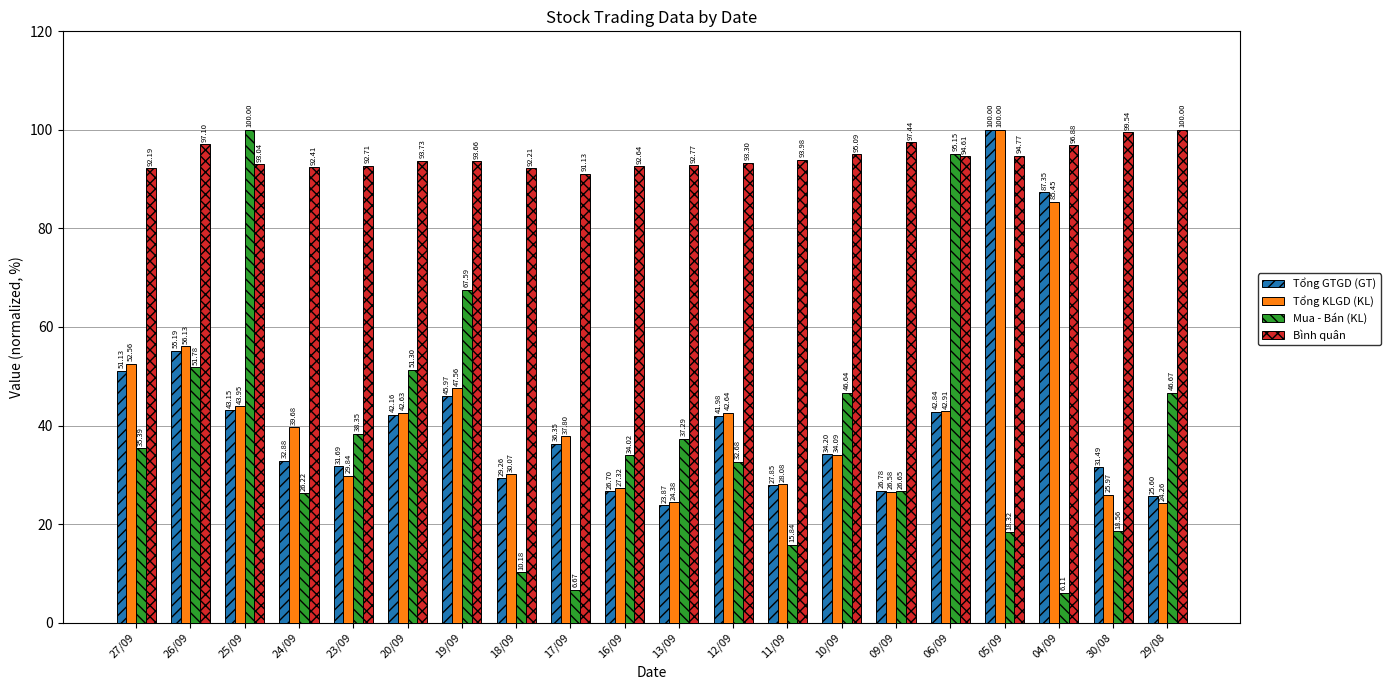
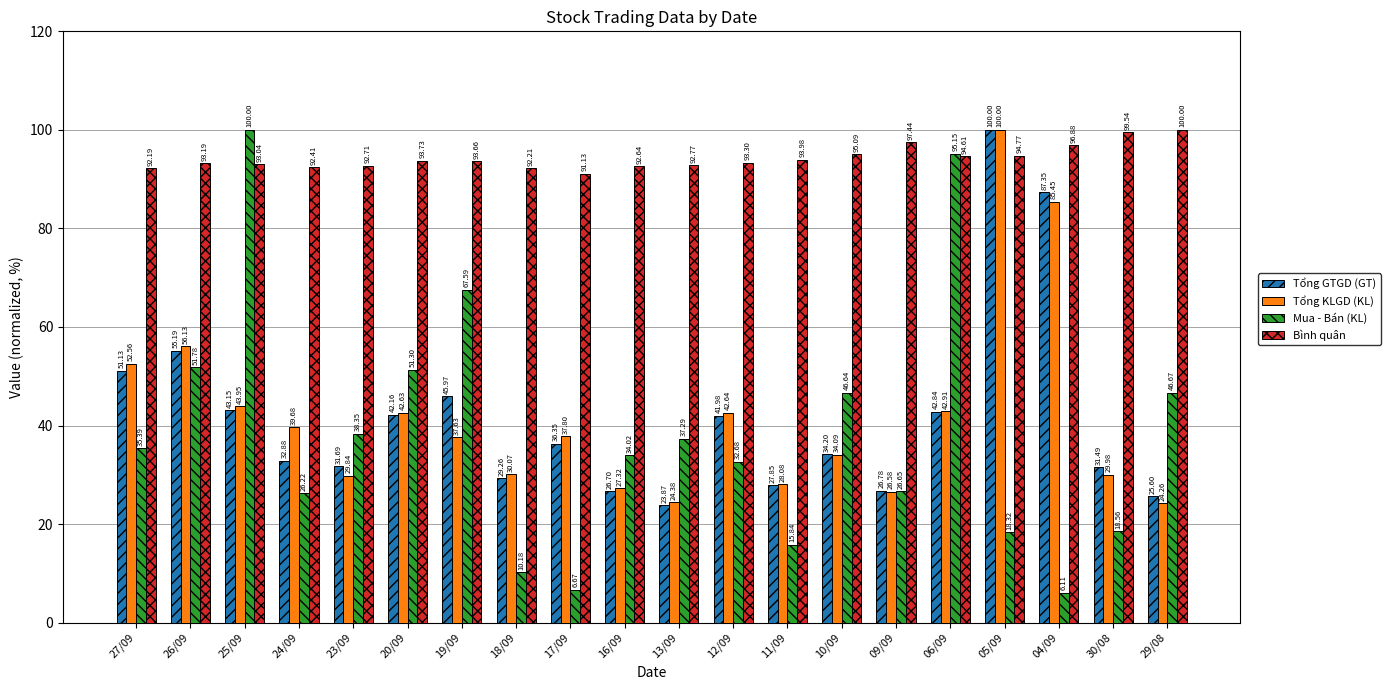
  {
    "Tổng GTGD (GT)": {
      "27/09": 51.13,
      "26/09": 55.19,
      "25/09": 43.15,
      "24/09": 32.88,
      "23/09": 31.69,
      "20/09": 42.16,
      "19/09": 45.97,
      "18/09": 29.26,
      "17/09": 36.35,
      "16/09": 26.70,
      "13/09": 23.87,
      "12/09": 41.98,
      "11/09": 27.85,
      "10/09": 34.20,
      "09/09": 26.78,
      "06/09": 42.84,
      "05/09": 100.00,
      "04/09": 87.35,
      "30/08": 31.49,
      "29/08": 25.60
    },
    "Tổng KLGD (KL)": {
      "27/09": 52.56,
      "26/09": 56.13,
      "25/09": 43.95,
      "24/09": 39.68,
      "23/09": 29.84,
      "20/09": 42.63,
-     "19/09": 47.56,
+     "19/09": 37.63,
      "18/09": 30.07,
      "17/09": 37.80,
      "16/09": 27.32,
      "13/09": 24.38,
      "12/09": 42.64,
      "11/09": 28.08,
      "10/09": 34.09,
      "09/09": 26.58,
      "06/09": 42.91,
      "05/09": 100.00,
      "04/09": 85.45,
-     "30/08": 25.97,
+     "30/08": 29.98,
      "29/08": 24.26
    },
    "Mua - Bán (KL)": {
      "27/09": 35.39,
      "26/09": 51.78,
      "25/09": 100.00,
      "24/09": 26.22,
      "23/09": 38.35,
      "20/09": 51.30,
      "19/09": 67.59,
      "18/09": 10.18,
      "17/09": 6.67,
      "16/09": 34.02,
      "13/09": 37.29,
      "12/09": 32.68,
      "11/09": 15.84,
      "10/09": 46.64,
      "09/09": 26.65,
      "06/09": 95.15,
      "05/09": 18.32,
      "04/09": 6.11,
      "30/08": 18.56,
      "29/08": 46.67
    },
    "Bình quân": {
      "27/09": 92.19,
-     "26/09": 97.10,
+     "26/09": 93.19,
      "25/09": 93.04,
      "24/09": 92.41,
      "23/09": 92.71,
      "20/09": 93.73,
      "19/09": 93.66,
      "18/09": 92.21,
      "17/09": 91.13,
      "16/09": 92.64,
      "13/09": 92.77,
      "12/09": 93.30,
      "11/09": 93.98,
      "10/09": 95.09,
      "09/09": 97.44,
      "06/09": 94.61,
      "05/09": 94.77,
      "04/09": 96.88,
      "30/08": 99.54,
      "29/08": 100.00
    }
  }
